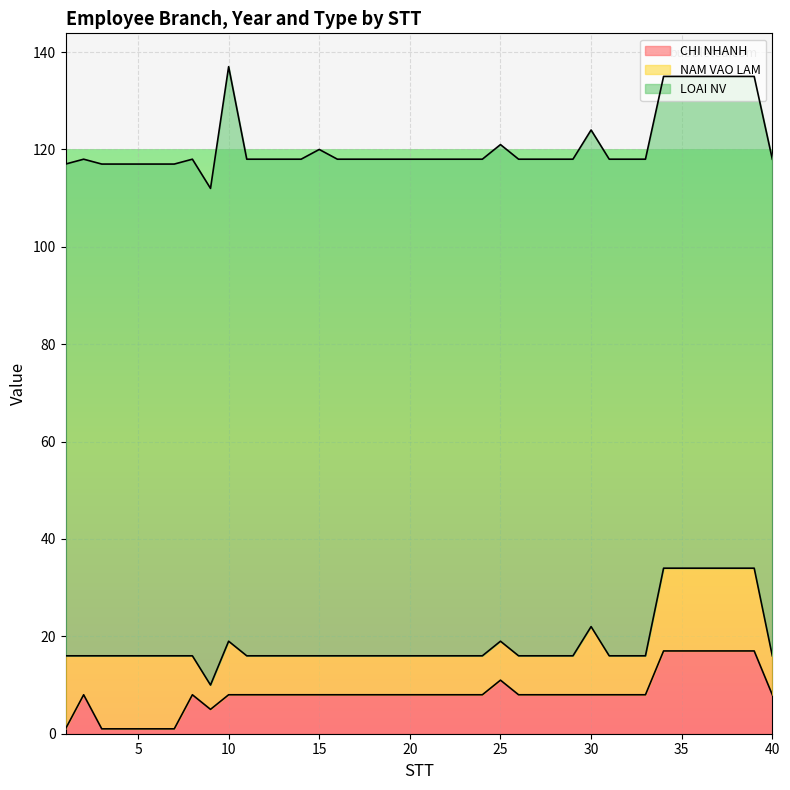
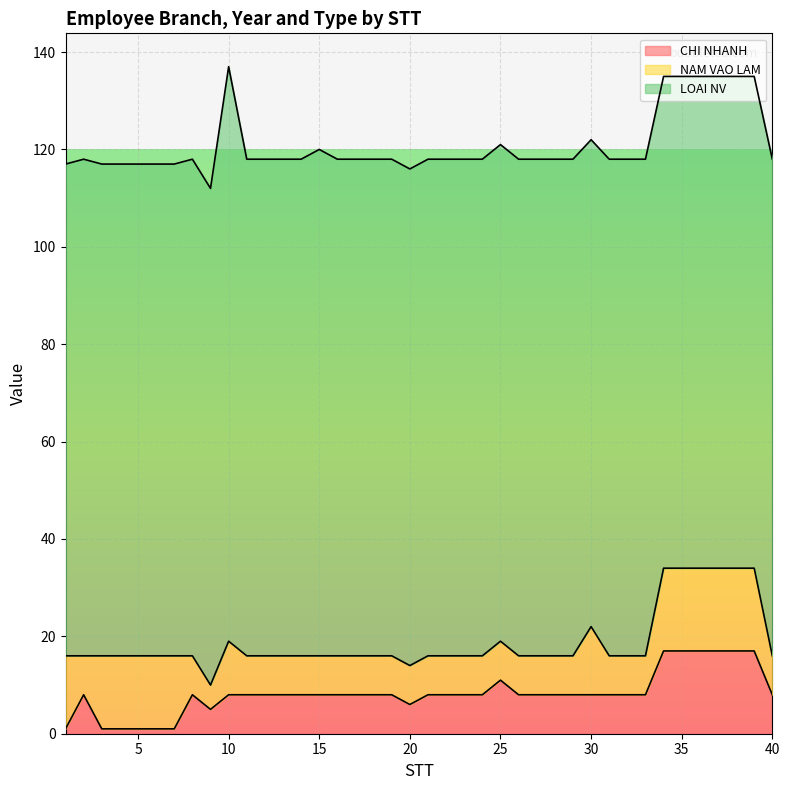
  {
    "CHI NHANH": {
      "5": 1,
      "10": 8,
      "15": 8,
-     "20": 8,
+     "20": 6,
      "25": 11,
      "30": 8,
      "35": 17,
      "40": 8
    },
    "NAM VAO LAM": {
      "5": 16,
      "10": 19,
      "15": 16,
      "25": 19,
      "30": 22,
      "35": 34,
      "40": 16
    },
    "LOAI NV": {
      "5": 101,
      "10": 118,
      "15": 104,
      "20": 102,
      "25": 102,
-     "30": 102,
+     "30": 100,
      "40": 102
    }
  }
